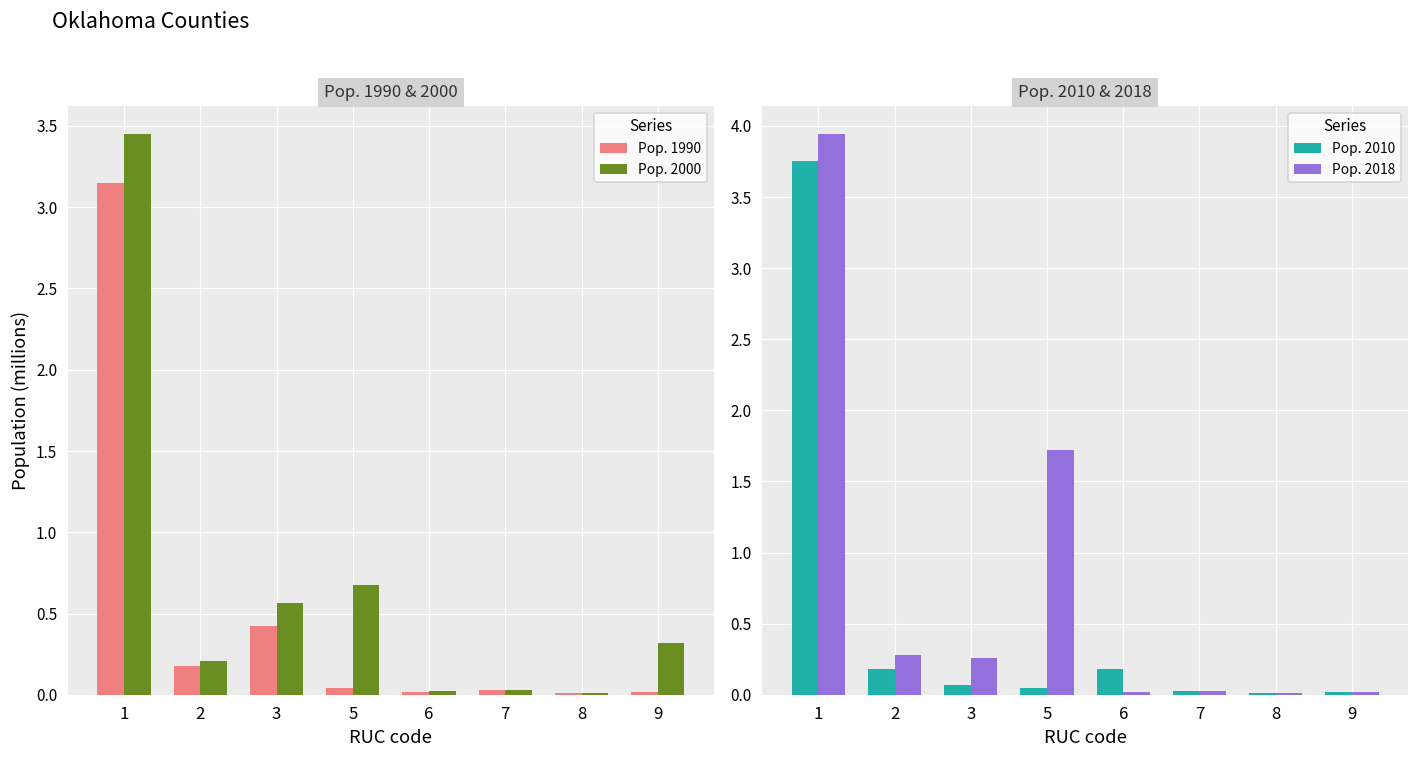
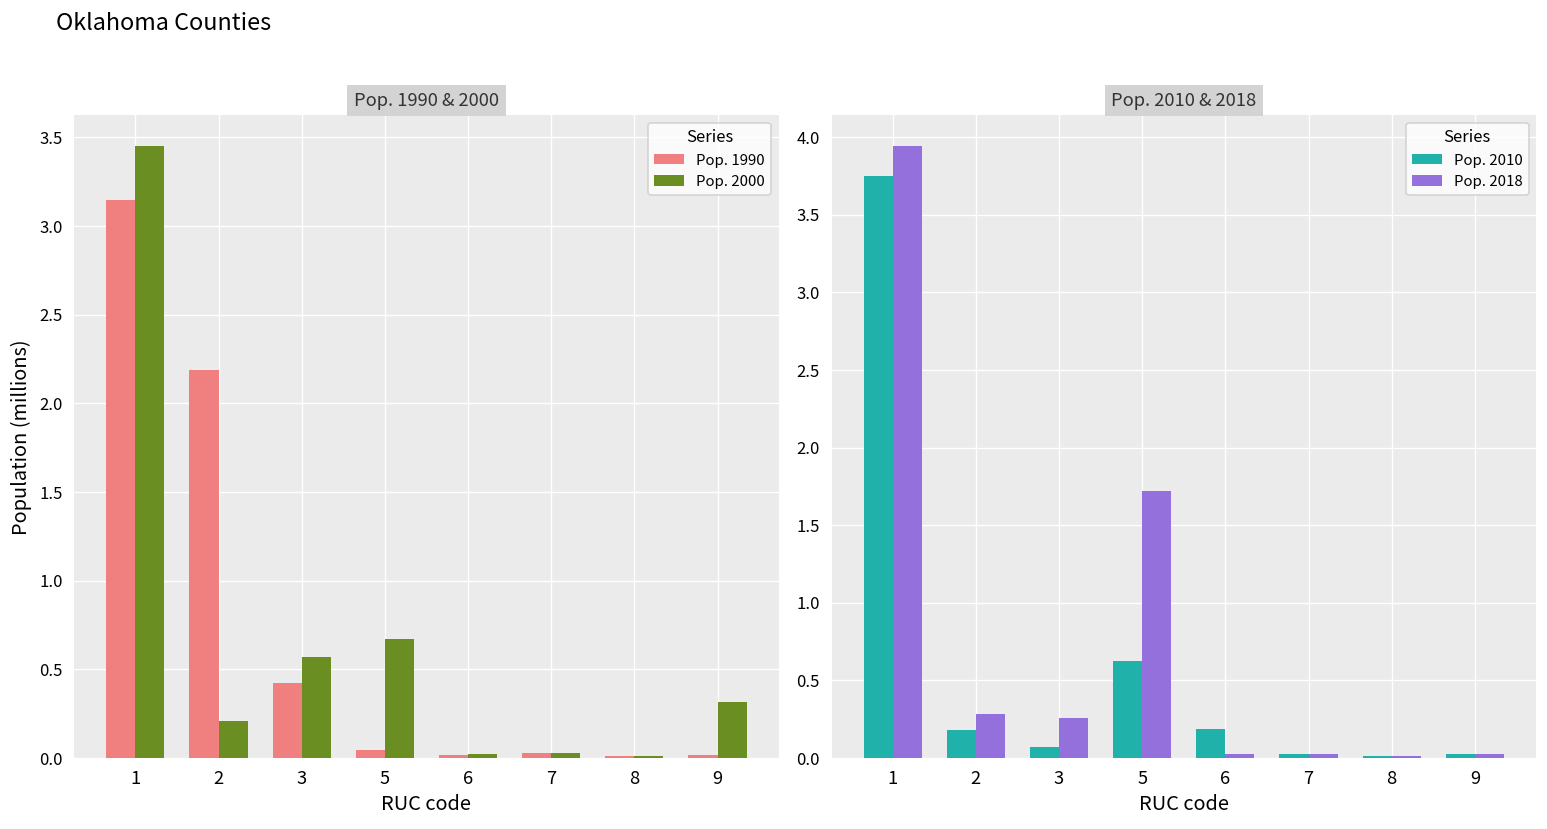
  {
    "Pop. 1990 & 2000": {
      "Pop. 1990": {
        "1": 3.15,
-       "2": 0.17,
+       "2": 2.19,
        "3": 0.42,
        "5": 0.04,
        "6": 0.02,
        "7": 0.03,
        "9": 0.02
      },
      "Pop. 2000": {
        "1": 3.45,
        "2": 0.21,
        "3": 0.57,
        "5": 0.67,
        "6": 0.02,
        "7": 0.03,
        "9": 0.32
      }
    },
    "Pop. 2010 & 2018": {
      "Pop. 2010": {
        "1": 3.75,
        "2": 0.18,
        "3": 0.07,
-       "5": 0.05,
+       "5": 0.63,
        "6": 0.18,
        "7": 0.03,
        "9": 0.02
      },
      "Pop. 2018": {
        "1": 3.94,
        "2": 0.28,
        "3": 0.26,
        "5": 1.72,
        "6": 0.02,
        "7": 0.02,
        "9": 0.02
      }
    }
  }
